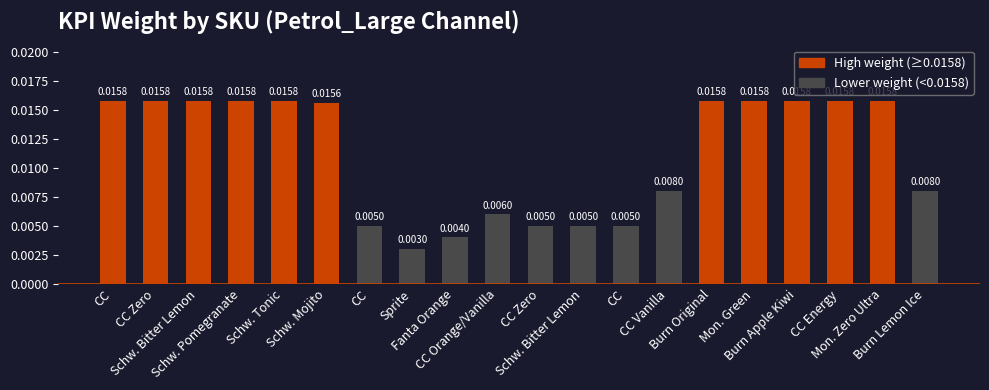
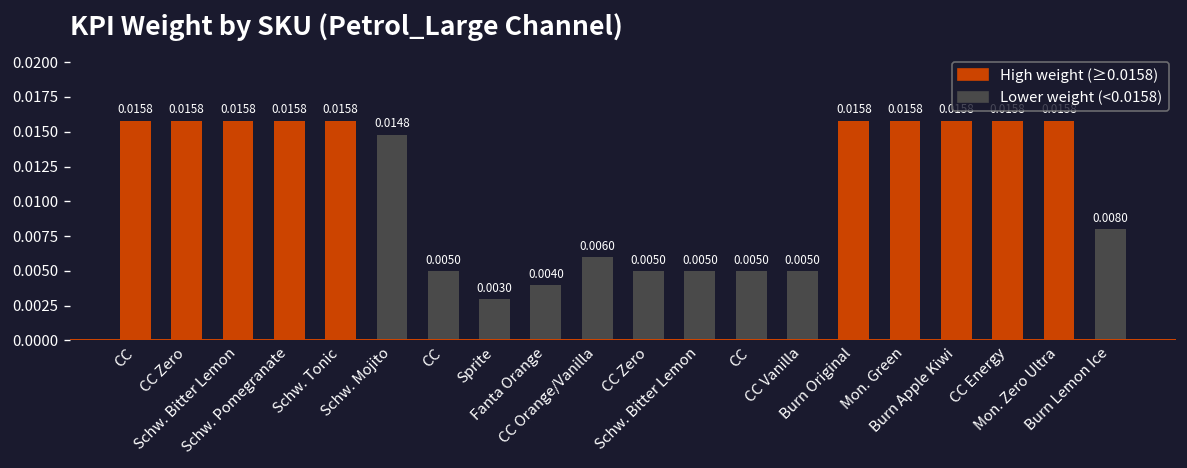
  {
    "Schw. Pomegranate": 0.0158,
    "Schw. Tonic": 0.0158,
-   "Schw. Mojito": 0.0156,
+   "Schw. Mojito": 0.0148,
    "Sprite": 0.0030,
    "Fanta Orange": 0.0040,
    "CC Orange/Vanilla": 0.0060,
-   "CC Vanilla": 0.0080,
+   "CC Vanilla": 0.0050,
    "Burn Original": 0.0158,
    "Mon. Green": 0.0158,
    "Burn Lemon Ice": 0.0080
  }
